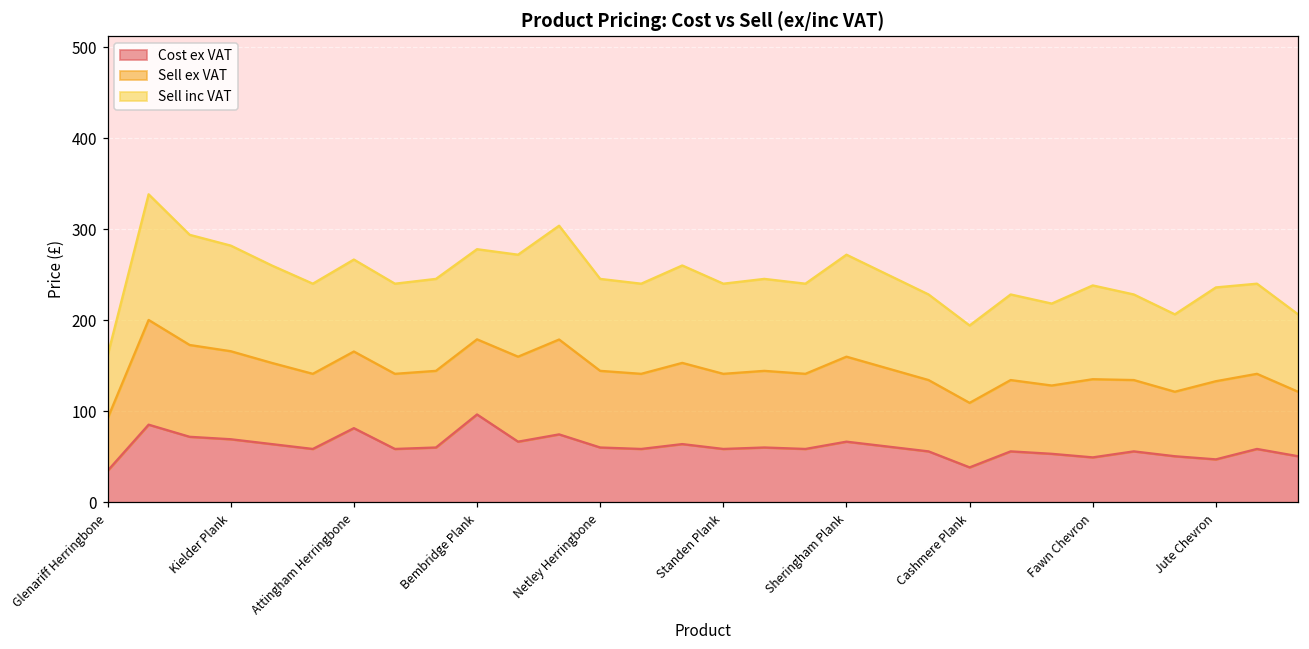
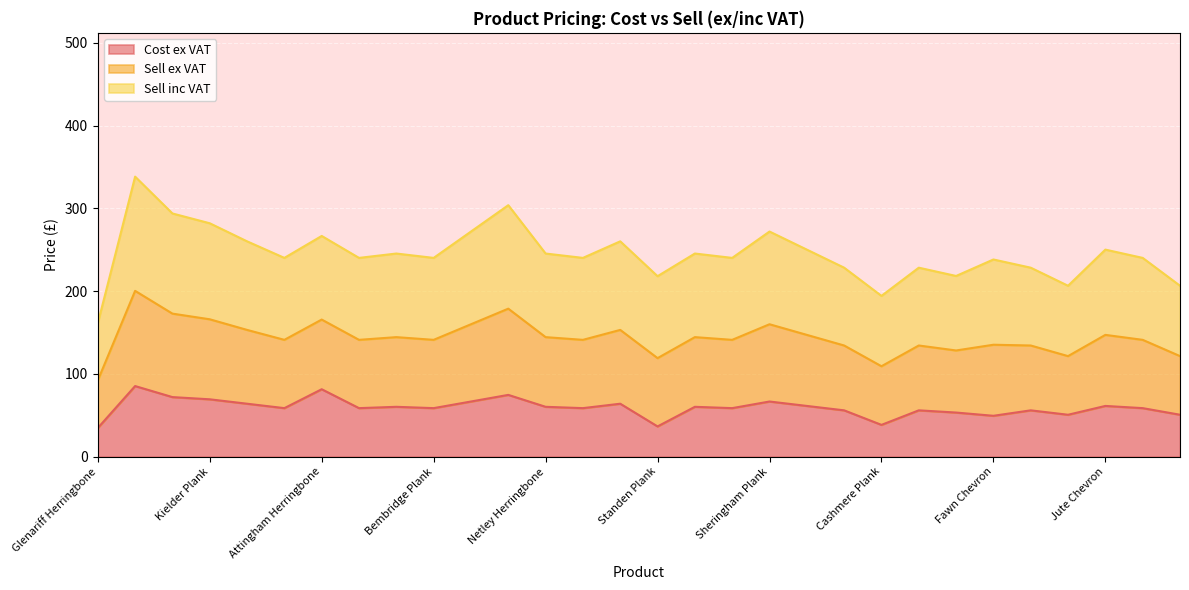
  {
    "Cost ex VAT": {
      "Glenariff Herringbone": 30,
      "Kielder Plank": 70,
      "Attingham Herringbone": 80,
-     "Bembridge Plank": 100,
+     "Bembridge Plank": 60,
      "Netley Herringbone": 60,
-     "Standen Plank": 60,
+     "Standen Plank": 40,
      "Sheringham Plank": 70,
      "Cashmere Plank": 40,
      "Fawn Chevron": 50,
-     "Jute Chevron": 50
+     "Jute Chevron": 60
    }
  }
